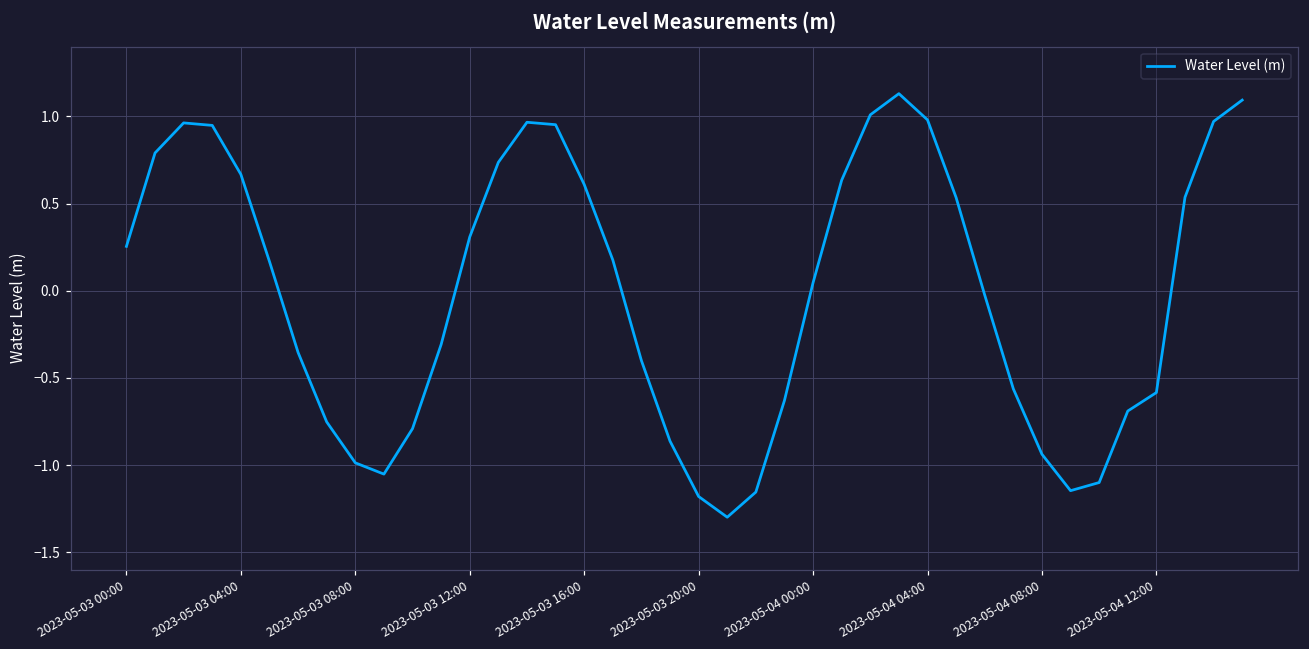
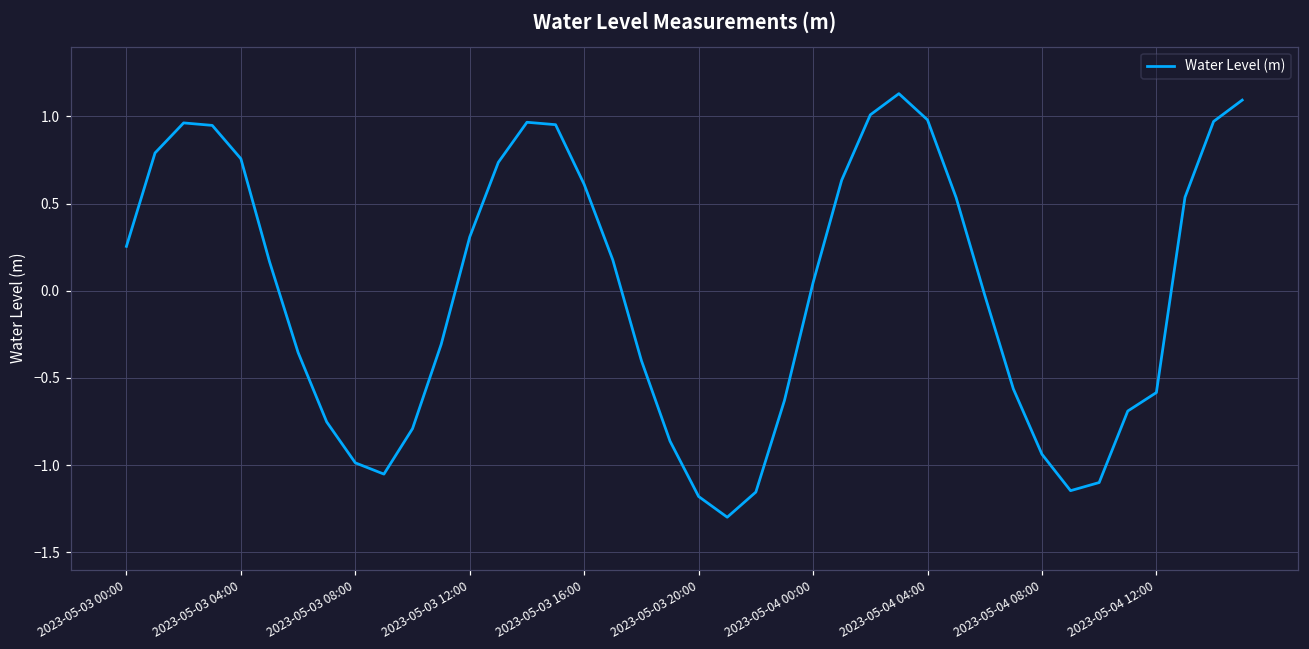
  {
    "2023-05-03 00:00": 0.25,
-   "2023-05-03 04:00": 0.67,
+   "2023-05-03 04:00": 0.76,
    "2023-05-03 08:00": -0.99,
    "2023-05-03 12:00": 0.31,
    "2023-05-03 16:00": 0.61,
    "2023-05-03 20:00": -1.18,
    "2023-05-04 00:00": 0.05,
    "2023-05-04 04:00": 0.98,
    "2023-05-04 08:00": -0.94,
    "2023-05-04 12:00": -0.58
  }
